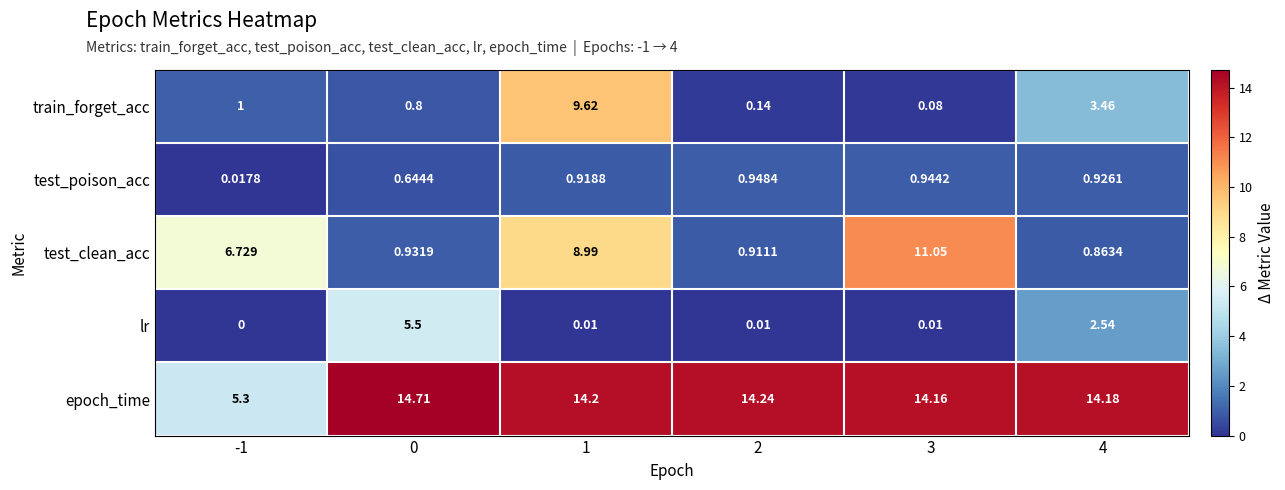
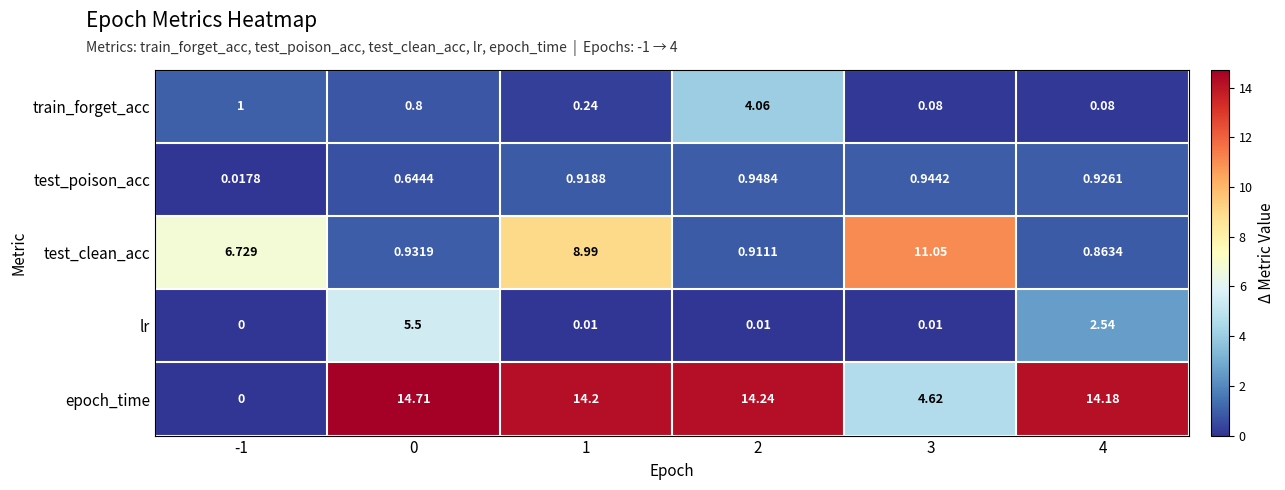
  {
    "train_forget_acc": {
      "-1": 1,
      "0": 0.8,
-     "1": 9.62,
-     "2": 0.14,
+     "1": 0.24,
+     "2": 4.06,
      "3": 0.08,
-     "4": 3.46
+     "4": 0.08
    },
    "test_poison_acc": {
      "-1": 0.0178,
      "0": 0.6444,
      "1": 0.9188,
      "2": 0.9484,
      "3": 0.9442,
      "4": 0.9261
    },
    "test_clean_acc": {
      "-1": 6.729,
      "0": 0.9319,
      "1": 8.99,
      "2": 0.9111,
      "3": 11.05,
      "4": 0.8634
    },
    "lr": {
      "-1": 0,
      "0": 5.5,
      "1": 0.01,
      "2": 0.01,
      "3": 0.01,
      "4": 2.54
    },
    "epoch_time": {
-     "-1": 5.3,
+     "-1": 0,
      "0": 14.71,
      "1": 14.2,
      "2": 14.24,
-     "3": 14.16,
+     "3": 4.62,
      "4": 14.18
    }
  }
